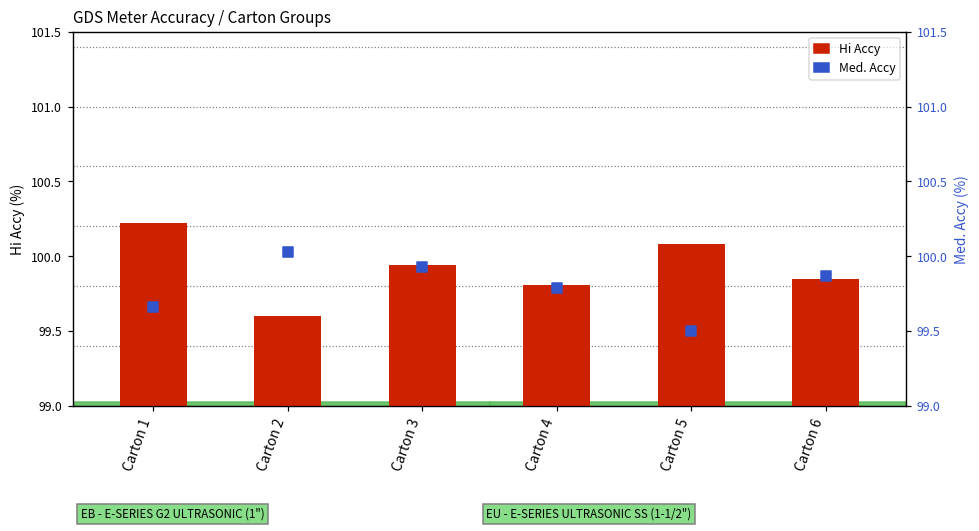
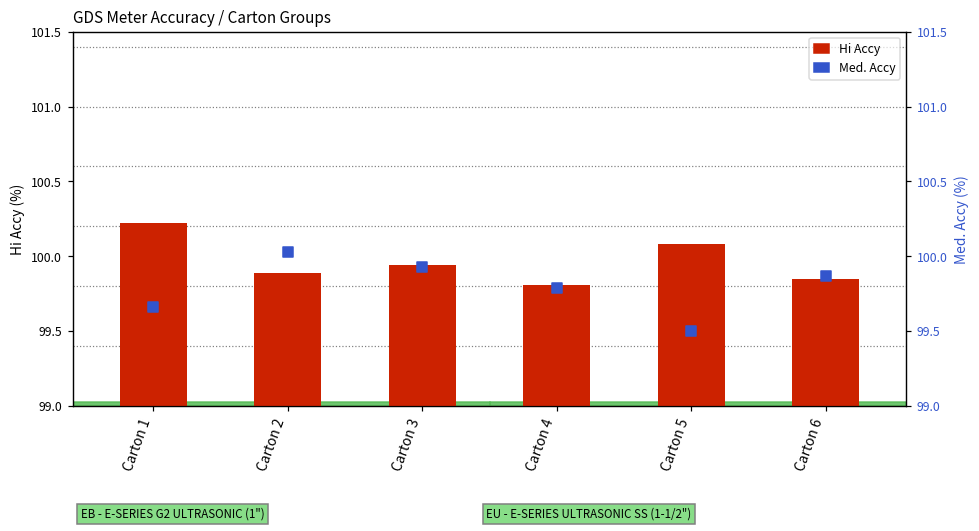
  {
    "Hi Accy": {
      "Carton 1": 100.22,
-     "Carton 2": 99.60,
+     "Carton 2": 99.89,
      "Carton 3": 99.94,
      "Carton 4": 99.81,
      "Carton 5": 100.08,
      "Carton 6": 99.85
    }
  }
